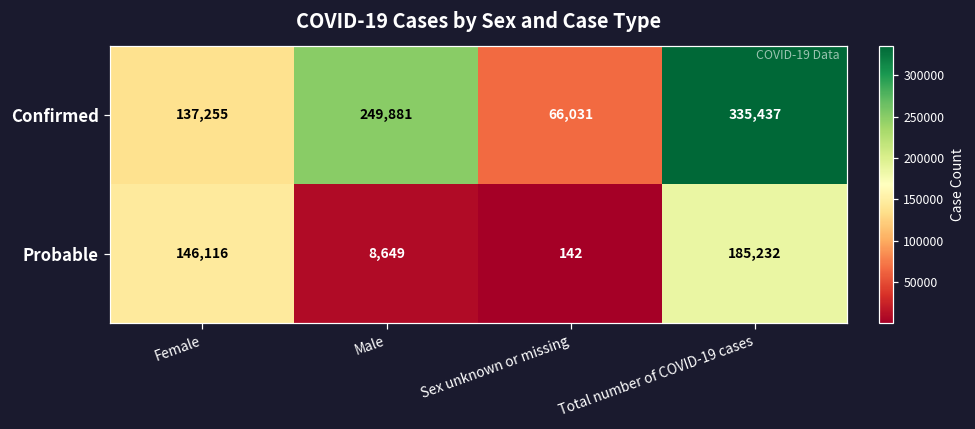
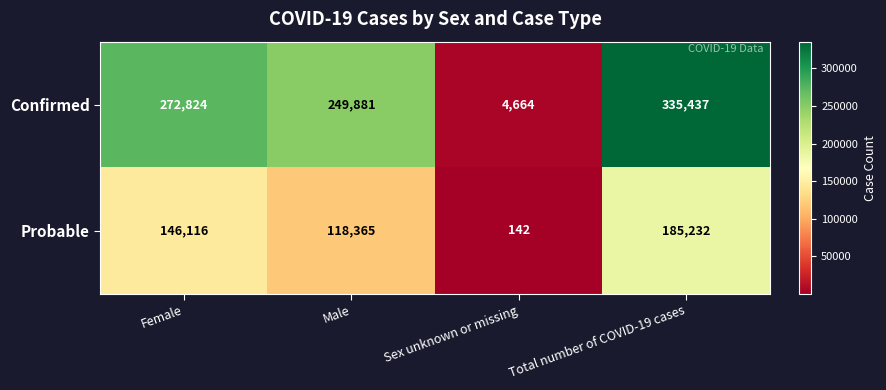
  {
    "Confirmed": {
-     "Female": "137,255",
+     "Female": "272,824",
      "Male": "249,881",
-     "Sex unknown or missing": "66,031"
+     "Sex unknown or missing": "4,664"
    },
    "Probable": {
      "Female": "146,116",
-     "Male": "8,649",
+     "Male": "118,365",
      "Sex unknown or missing": "142",
      "Total number of COVID-19 cases": "185,232"
    }
  }
